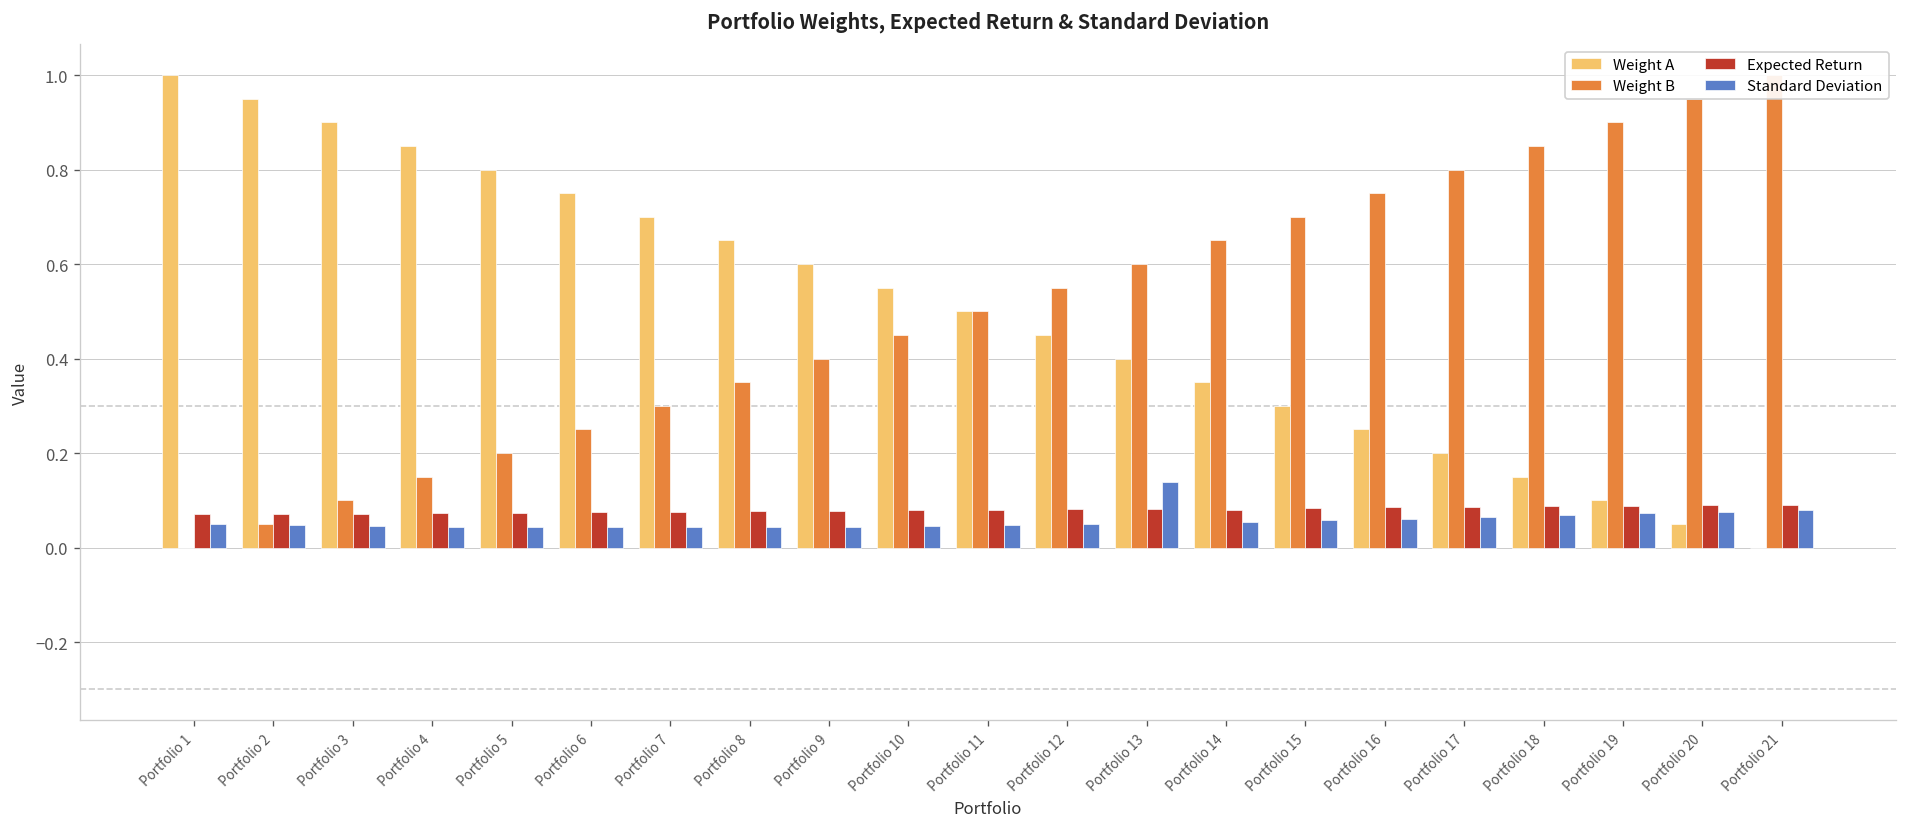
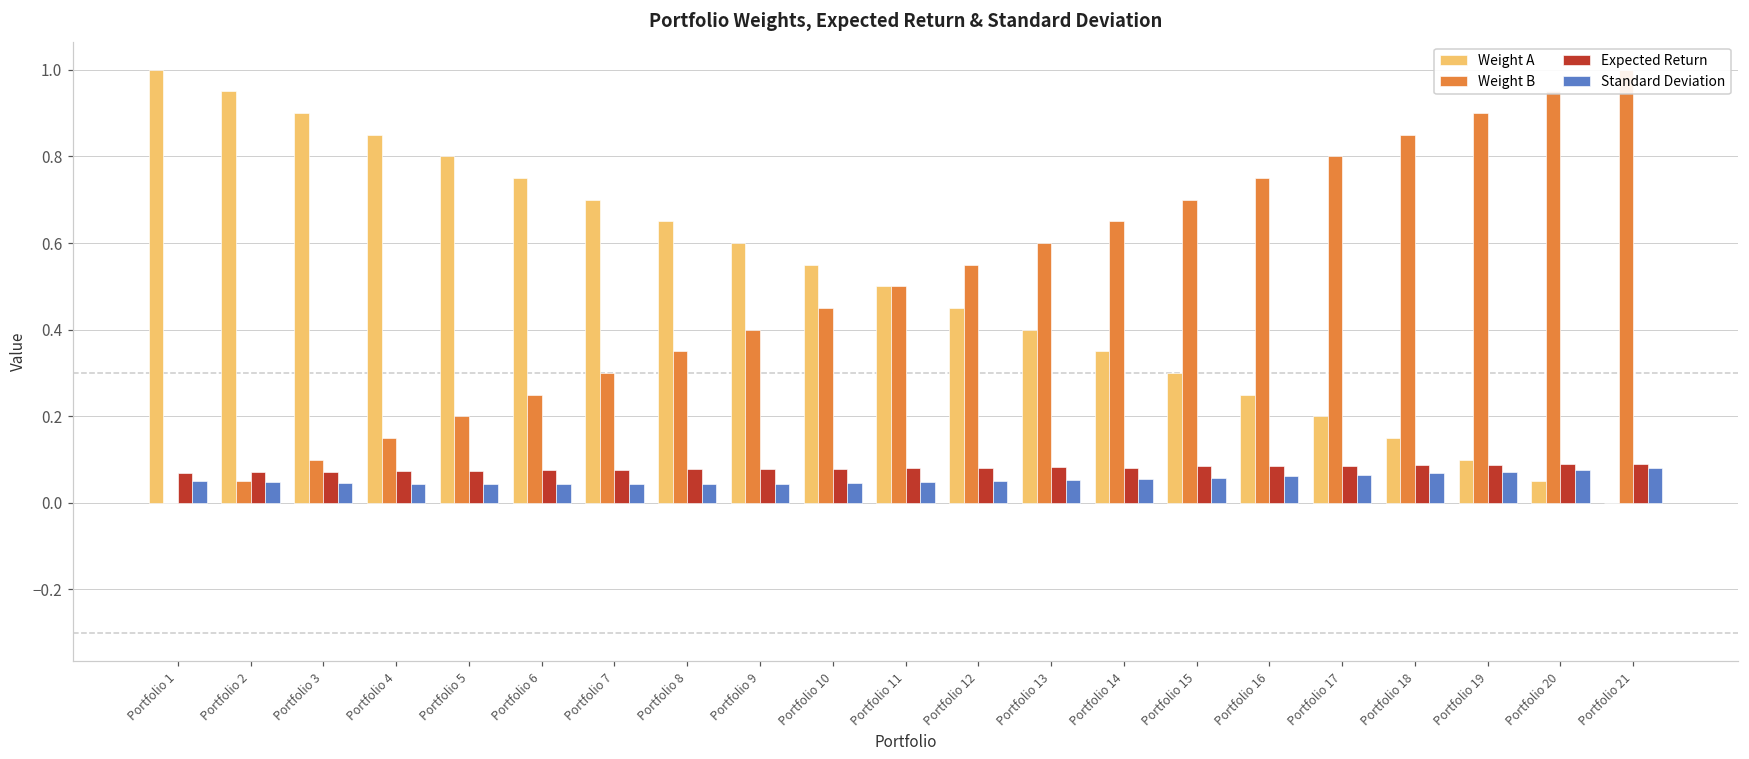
  {
    "Weight A": {
      "Portfolio 1": 1.00,
      "Portfolio 2": 0.95,
      "Portfolio 3": 0.90,
      "Portfolio 4": 0.85,
      "Portfolio 5": 0.80,
      "Portfolio 6": 0.75,
      "Portfolio 7": 0.70,
      "Portfolio 8": 0.65,
      "Portfolio 9": 0.60,
      "Portfolio 10": 0.55,
      "Portfolio 11": 0.50,
      "Portfolio 12": 0.45,
      "Portfolio 13": 0.40,
      "Portfolio 14": 0.35,
      "Portfolio 15": 0.30,
      "Portfolio 16": 0.25,
      "Portfolio 17": 0.20,
      "Portfolio 18": 0.15,
      "Portfolio 19": 0.10,
      "Portfolio 20": 0.05,
      "Portfolio 21": 0.00
    },
    "Weight B": {
      "Portfolio 1": 0.00,
      "Portfolio 2": 0.05,
      "Portfolio 3": 0.10,
      "Portfolio 4": 0.15,
      "Portfolio 5": 0.20,
      "Portfolio 6": 0.25,
      "Portfolio 7": 0.30,
      "Portfolio 8": 0.35,
      "Portfolio 9": 0.40,
      "Portfolio 10": 0.45,
      "Portfolio 11": 0.50,
      "Portfolio 12": 0.55,
      "Portfolio 13": 0.60,
      "Portfolio 14": 0.65,
      "Portfolio 15": 0.70,
      "Portfolio 16": 0.75,
      "Portfolio 17": 0.80,
      "Portfolio 18": 0.85,
      "Portfolio 19": 0.90
    },
    "Expected Return": {
      "Portfolio 1": 0.07,
      "Portfolio 2": 0.07,
      "Portfolio 3": 0.07,
      "Portfolio 4": 0.07,
      "Portfolio 5": 0.07,
      "Portfolio 6": 0.08,
      "Portfolio 7": 0.08,
      "Portfolio 8": 0.08,
      "Portfolio 9": 0.08,
      "Portfolio 10": 0.08,
      "Portfolio 11": 0.08,
      "Portfolio 12": 0.08,
      "Portfolio 13": 0.08,
      "Portfolio 14": 0.08,
      "Portfolio 15": 0.08,
      "Portfolio 16": 0.09,
      "Portfolio 17": 0.09,
      "Portfolio 18": 0.09,
      "Portfolio 19": 0.09,
      "Portfolio 20": 0.09,
      "Portfolio 21": 0.09
    },
    "Standard Deviation": {
      "Portfolio 1": 0.05,
      "Portfolio 2": 0.05,
      "Portfolio 3": 0.05,
      "Portfolio 4": 0.04,
      "Portfolio 5": 0.04,
      "Portfolio 6": 0.04,
      "Portfolio 7": 0.04,
      "Portfolio 8": 0.04,
      "Portfolio 9": 0.04,
      "Portfolio 10": 0.05,
      "Portfolio 11": 0.05,
      "Portfolio 12": 0.05,
-     "Portfolio 13": 0.14,
+     "Portfolio 13": 0.05,
      "Portfolio 14": 0.05,
      "Portfolio 15": 0.06,
      "Portfolio 16": 0.06,
      "Portfolio 17": 0.06,
      "Portfolio 18": 0.07,
      "Portfolio 19": 0.07,
      "Portfolio 20": 0.08,
      "Portfolio 21": 0.08
    }
  }
